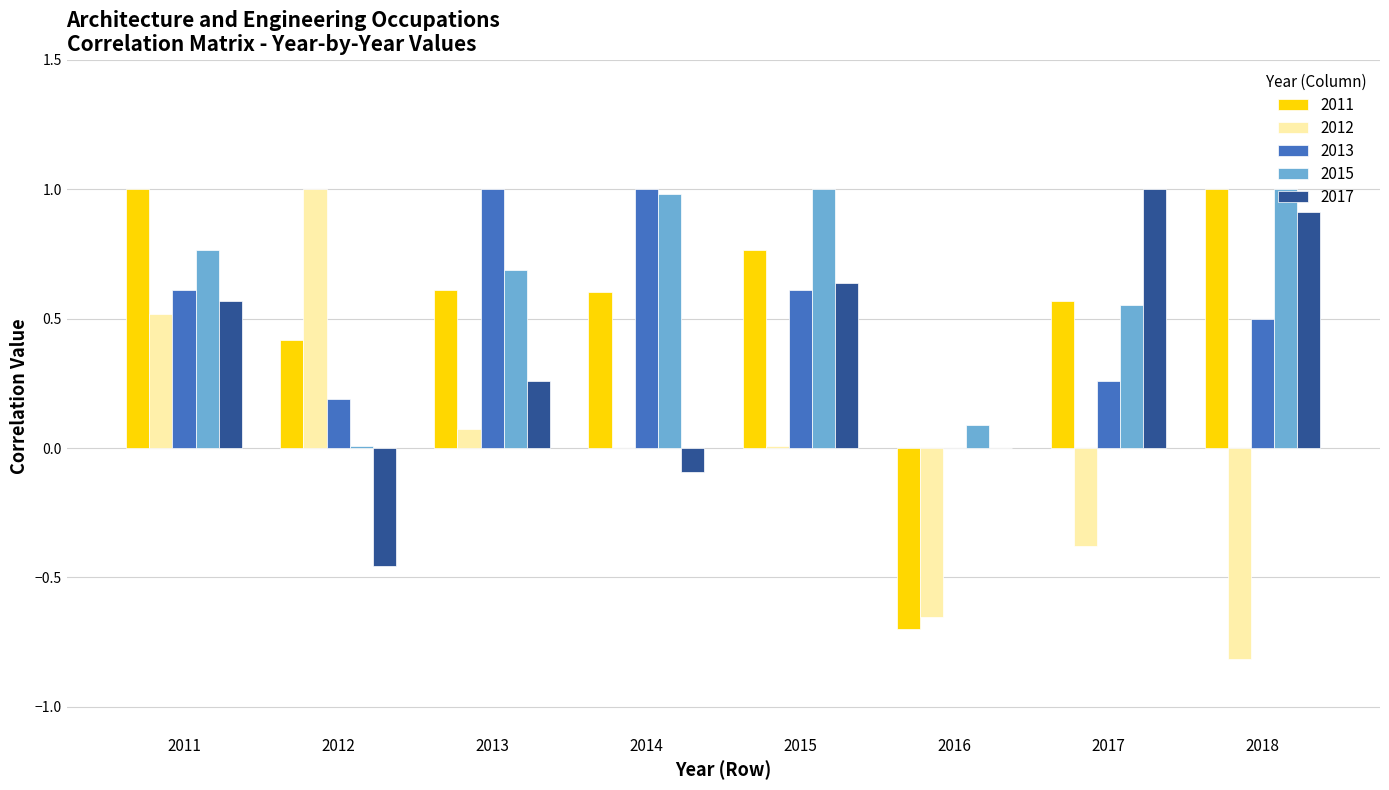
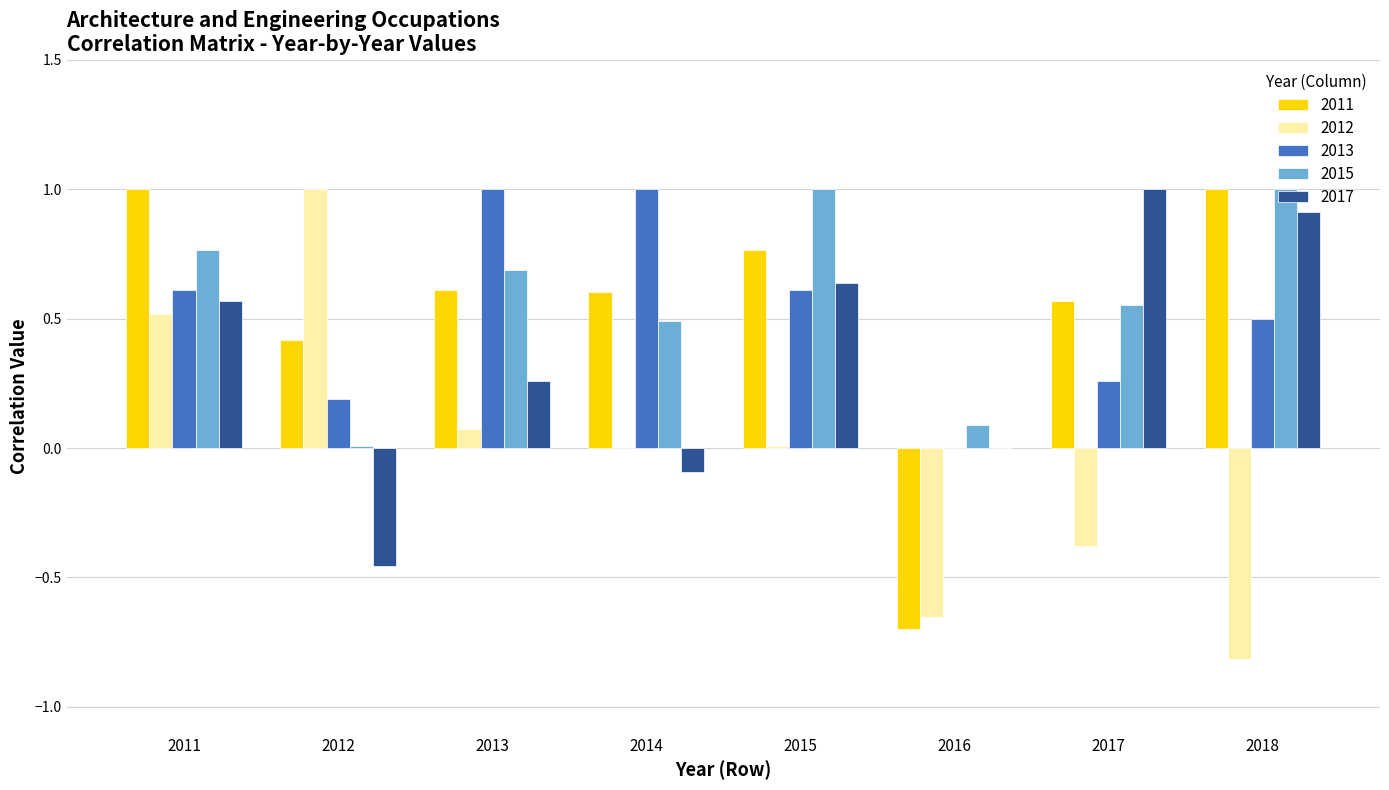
  {
    "2011": {
      "2011": 1.00,
      "2012": 0.42,
      "2013": 0.61,
      "2014": 0.60,
      "2015": 0.76,
      "2016": -0.70,
      "2017": 0.57,
      "2018": 1.00
    },
    "2012": {
      "2011": 0.52,
      "2012": 1.00,
      "2013": 0.07,
      "2014": 0.00,
      "2016": -0.65,
      "2017": -0.38,
      "2018": -0.82
    },
    "2015": {
      "2011": 0.76,
      "2013": 0.69,
-     "2014": 0.98,
+     "2014": 0.49,
      "2015": 1.00,
      "2016": 0.09,
      "2017": 0.55,
      "2018": 1.00
    }
  }
